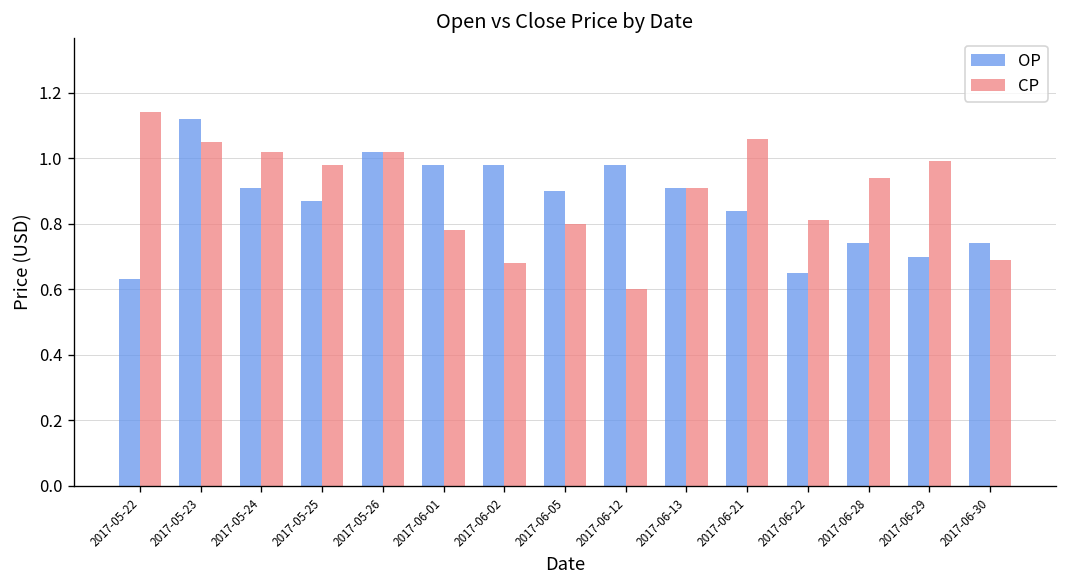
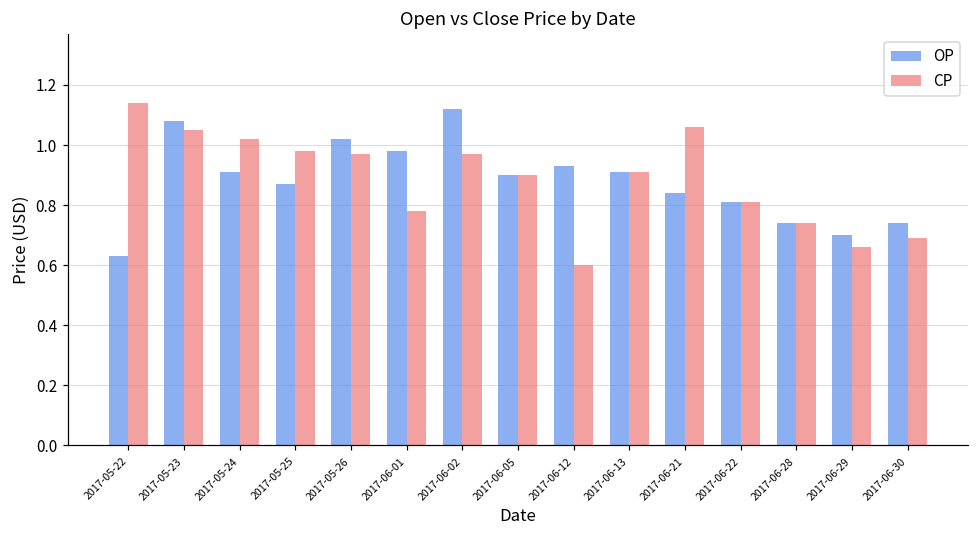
  {
    "OP": {
      "2017-05-22": 0.63,
-     "2017-05-23": 1.12,
+     "2017-05-23": 1.08,
      "2017-05-24": 0.91,
      "2017-05-25": 0.87,
      "2017-05-26": 1.02,
      "2017-06-01": 0.98,
-     "2017-06-02": 0.98,
+     "2017-06-02": 1.12,
      "2017-06-05": 0.90,
-     "2017-06-12": 0.98,
+     "2017-06-12": 0.93,
      "2017-06-13": 0.91,
      "2017-06-21": 0.84,
-     "2017-06-22": 0.65,
+     "2017-06-22": 0.81,
      "2017-06-28": 0.74,
      "2017-06-29": 0.70,
      "2017-06-30": 0.74
    },
    "CP": {
      "2017-05-22": 1.14,
      "2017-05-23": 1.05,
      "2017-05-24": 1.02,
      "2017-05-25": 0.98,
-     "2017-05-26": 1.02,
+     "2017-05-26": 0.97,
      "2017-06-01": 0.78,
-     "2017-06-02": 0.68,
-     "2017-06-05": 0.8,
+     "2017-06-02": 0.97,
+     "2017-06-05": 0.9,
      "2017-06-12": 0.60,
      "2017-06-13": 0.91,
      "2017-06-21": 1.06,
      "2017-06-22": 0.81,
-     "2017-06-28": 0.94,
-     "2017-06-29": 0.99,
+     "2017-06-28": 0.74,
+     "2017-06-29": 0.66,
      "2017-06-30": 0.69
    }
  }
